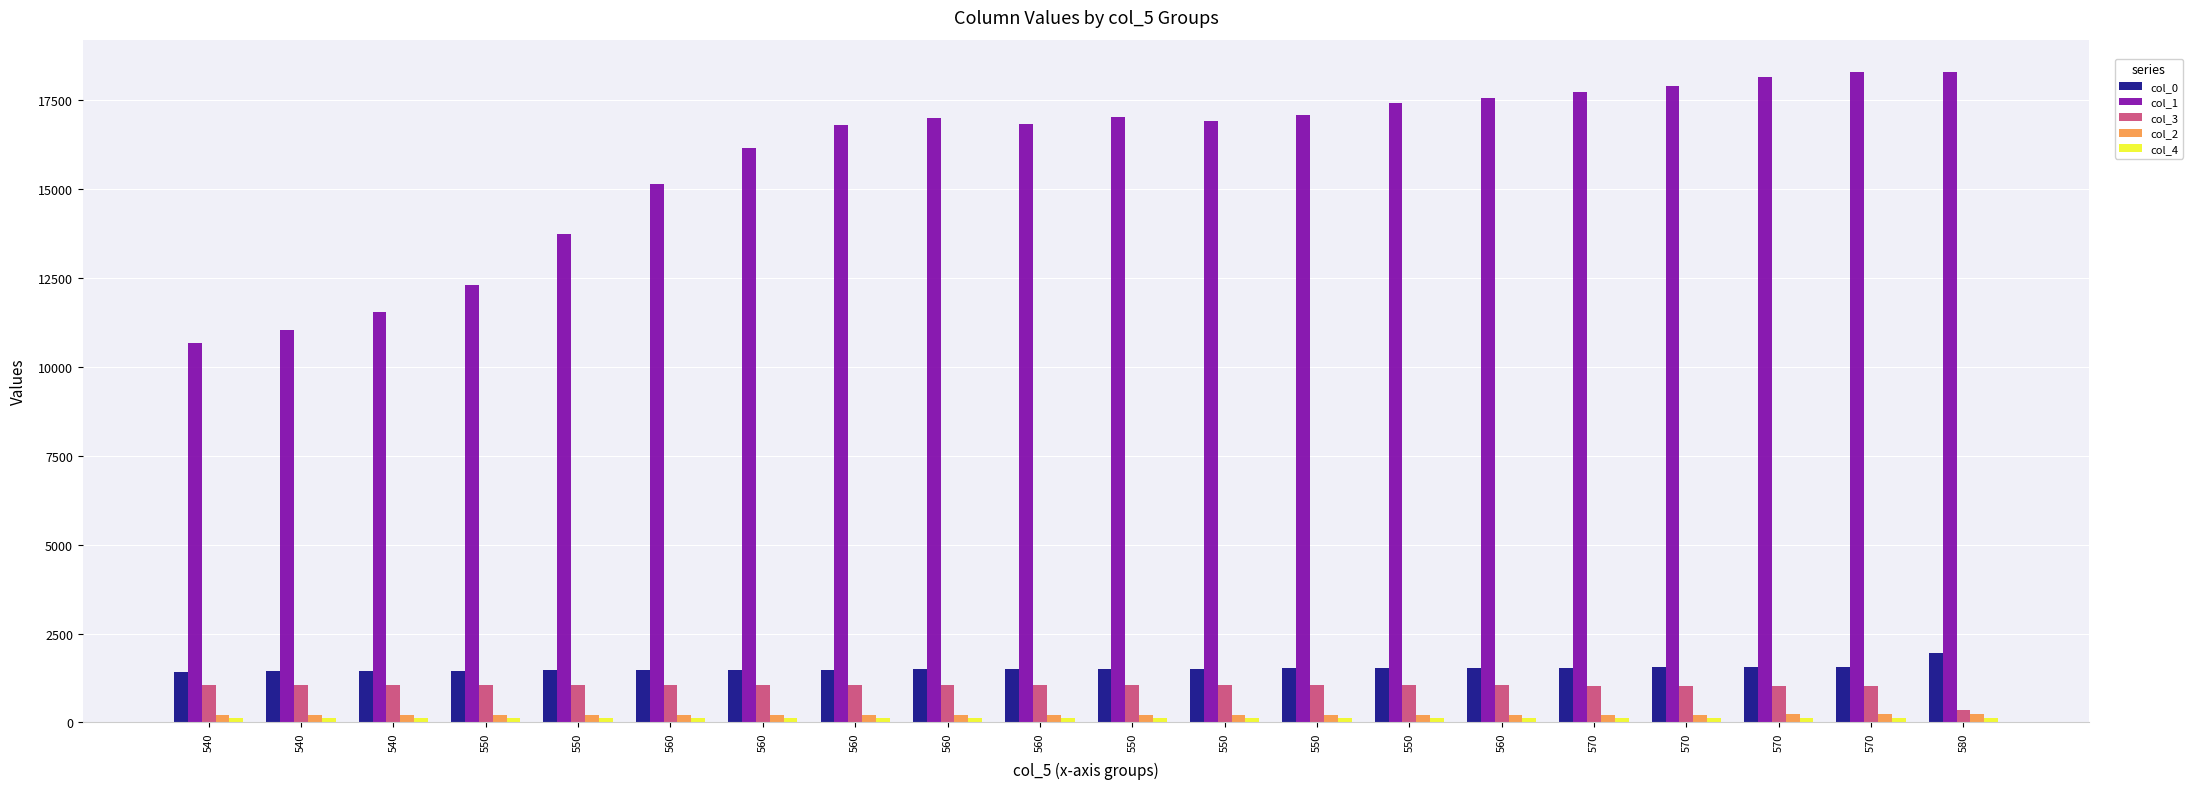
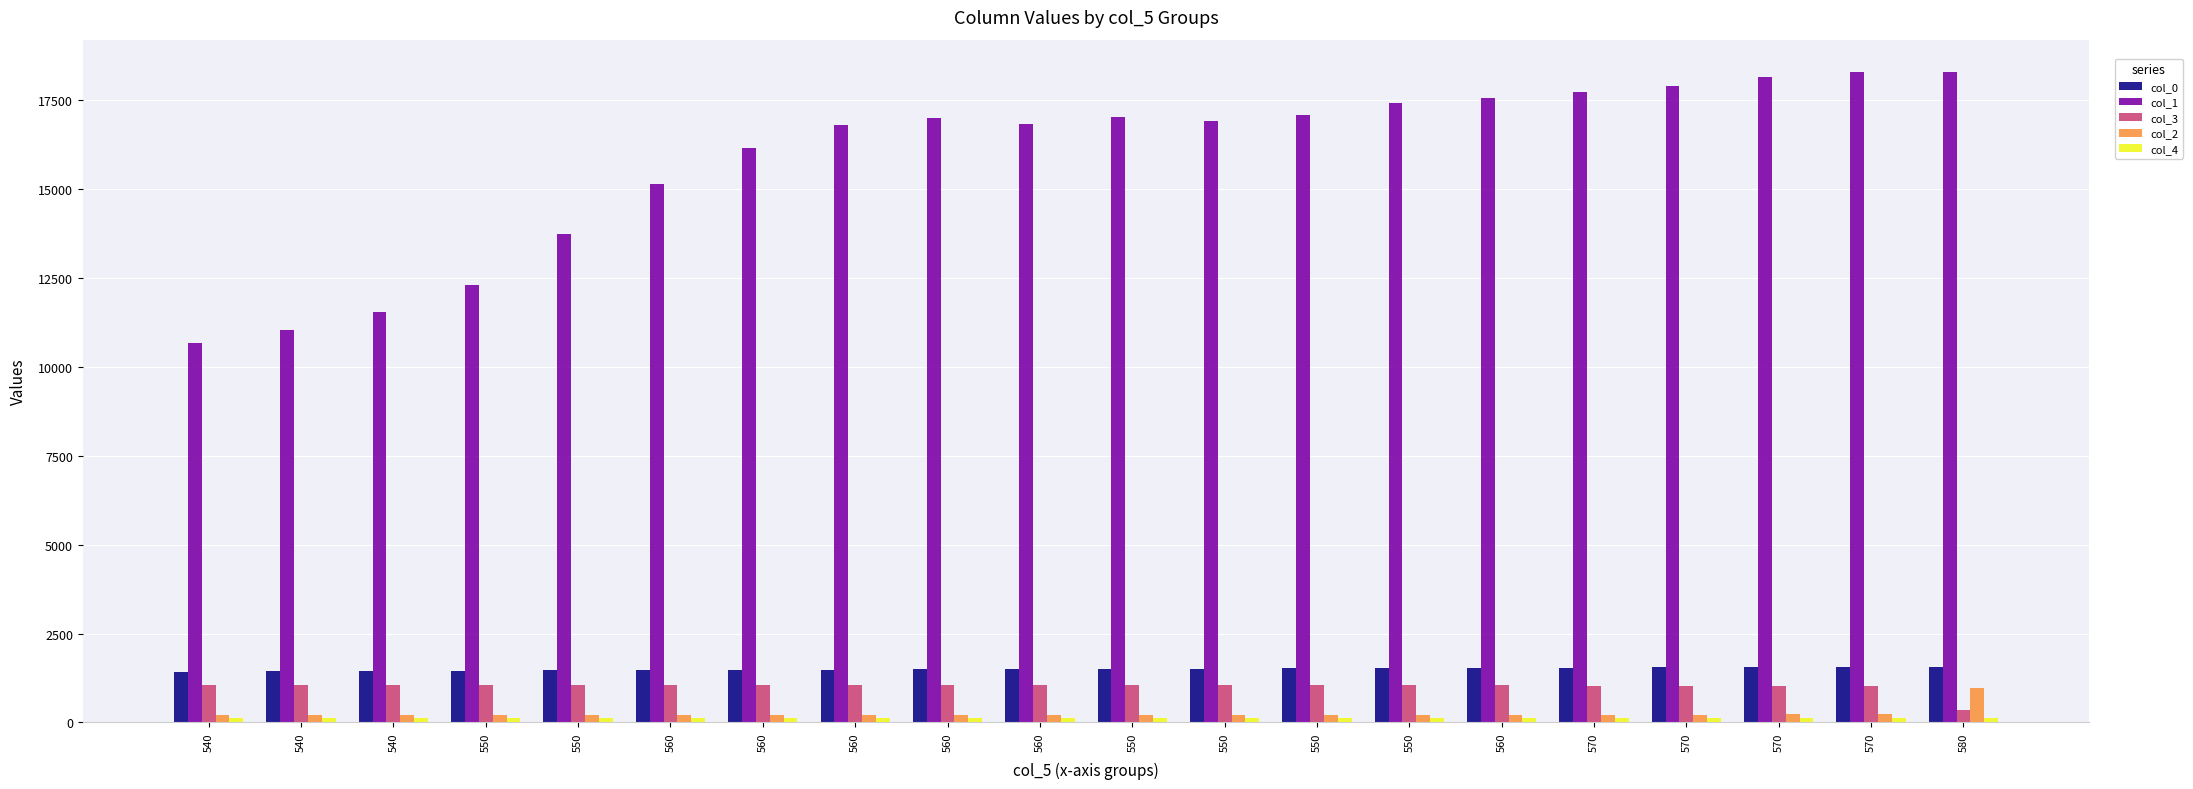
  {
    "col_0": {
-     "580": 2000
+     "580": 1600
    },
    "col_1": {
      "580": 18300
    },
    "col_3": {
      "580": 400
    },
    "col_2": {
-     "580": 200
+     "580": 1000
    },
    "col_4": {
      "580": 100
    }
  }
